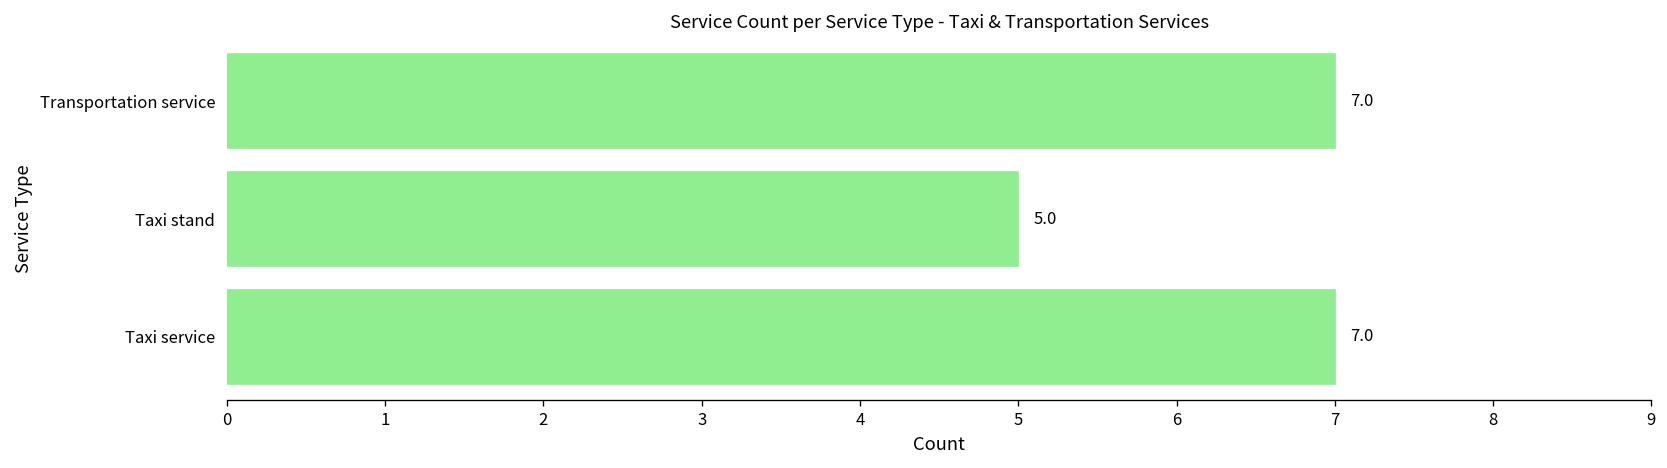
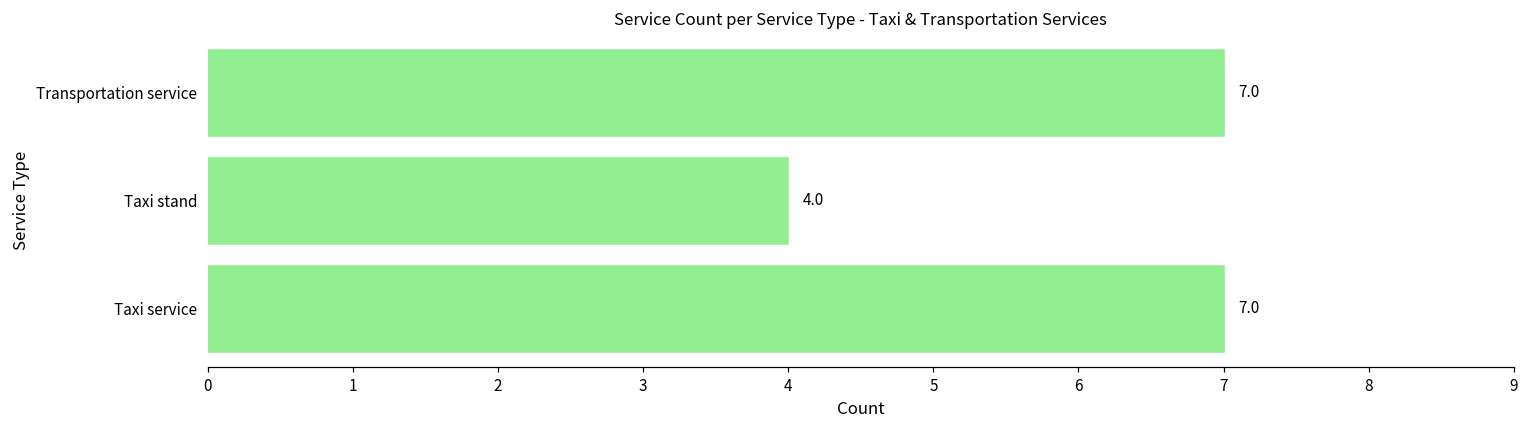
  {
    "Transportation service": 7.0,
-   "Taxi stand": 5.0,
+   "Taxi stand": 4.0,
    "Taxi service": 7.0
  }
